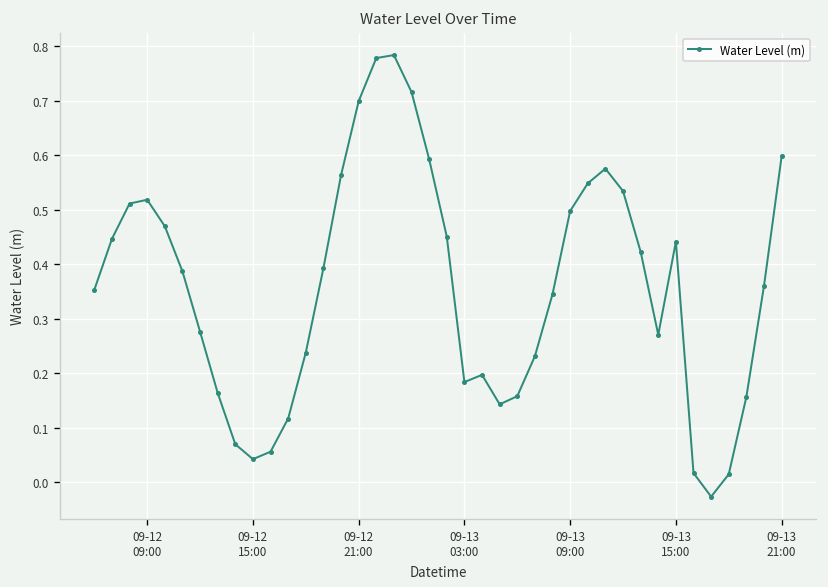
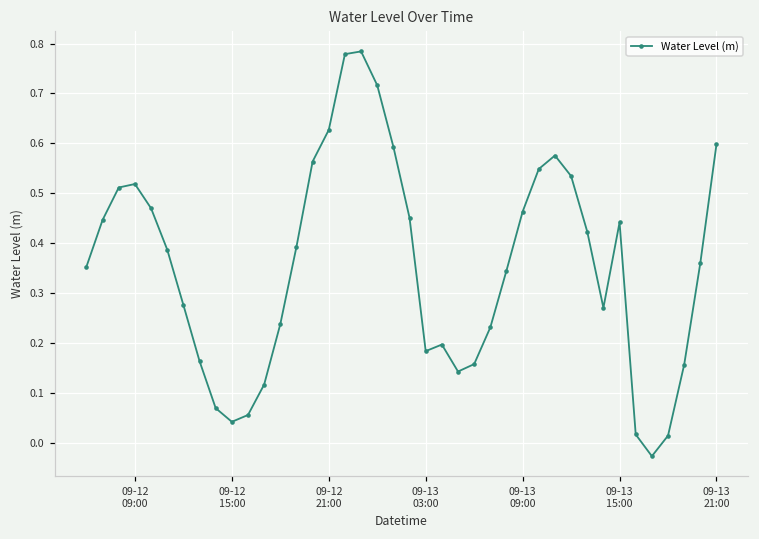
  {
    "09-12 09:00": 0.52,
    "09-12 15:00": 0.04,
-   "09-12 21:00": 0.70,
+   "09-12 21:00": 0.63,
    "09-13 03:00": 0.18,
-   "09-13 09:00": 0.50,
+   "09-13 09:00": 0.46,
    "09-13 15:00": 0.44,
    "09-13 21:00": 0.60
  }
